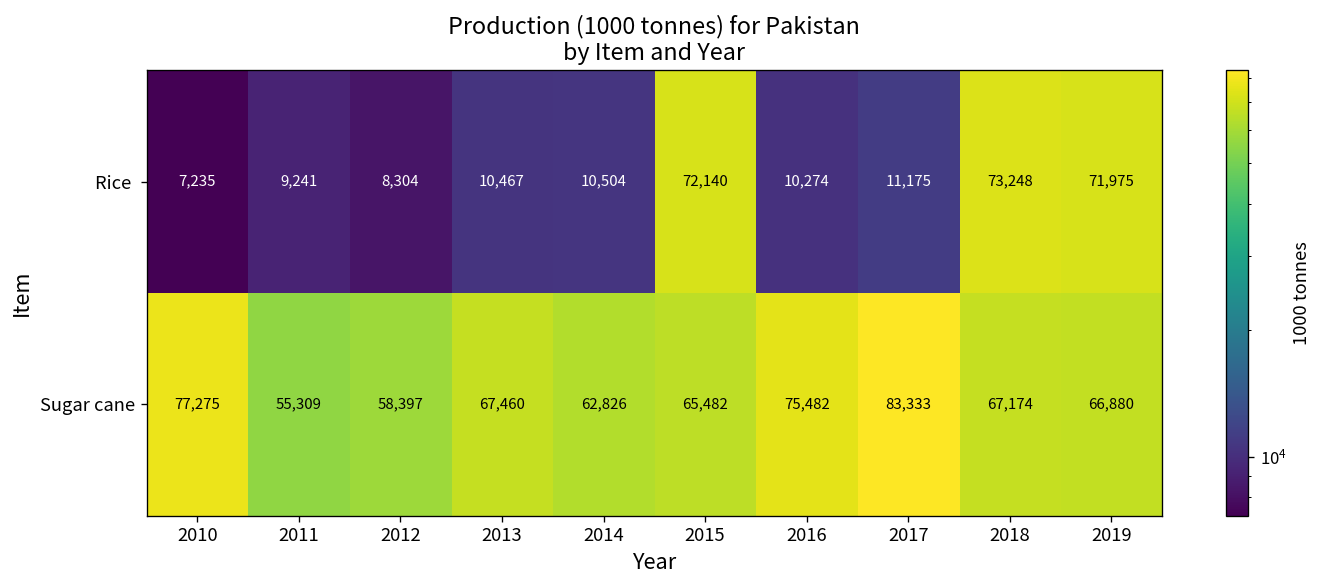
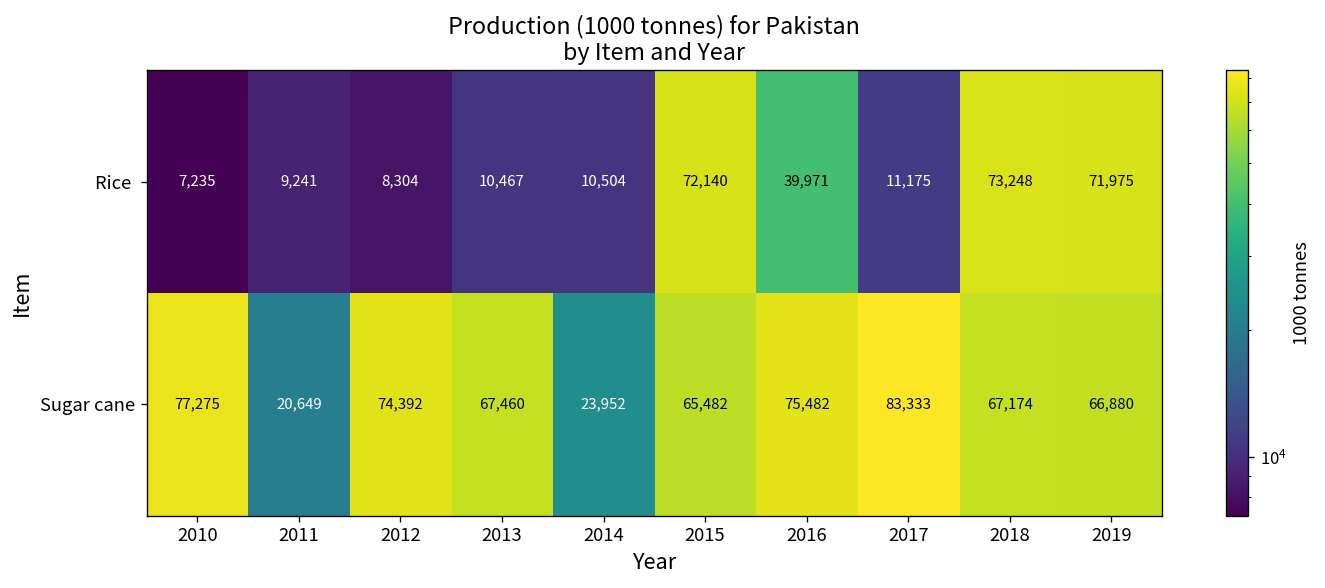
  {
    "Rice": {
      "2010": "7,235",
      "2011": "9,241",
      "2012": "8,304",
      "2013": "10,467",
      "2014": "10,504",
      "2015": "72,140",
-     "2016": "10,274",
+     "2016": "39,971",
      "2017": "11,175",
      "2018": "73,248",
      "2019": "71,975"
    },
    "Sugar cane": {
      "2010": "77,275",
-     "2011": "55,309",
-     "2012": "58,397",
+     "2011": "20,649",
+     "2012": "74,392",
      "2013": "67,460",
-     "2014": "62,826",
+     "2014": "23,952",
      "2015": "65,482",
      "2016": "75,482",
      "2017": "83,333",
      "2018": "67,174",
      "2019": "66,880"
    }
  }
